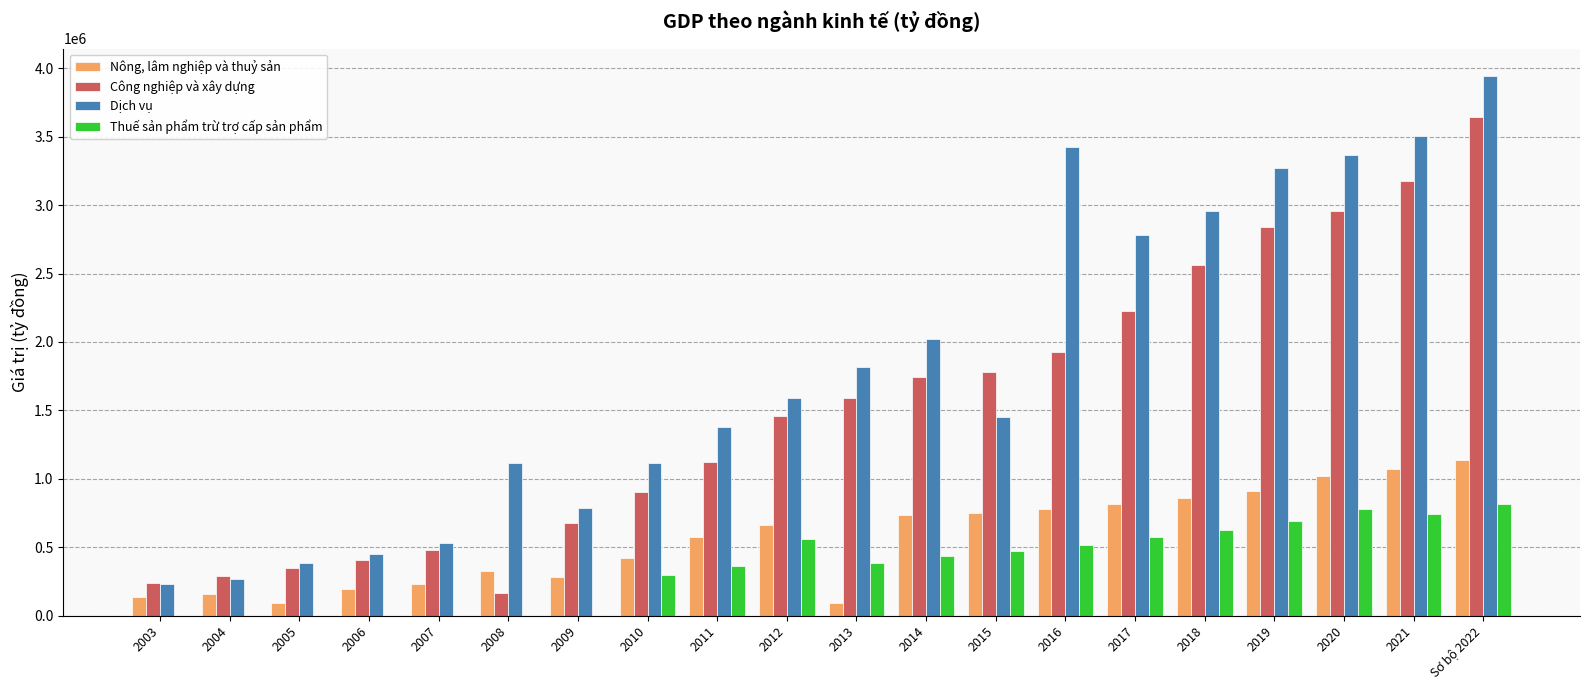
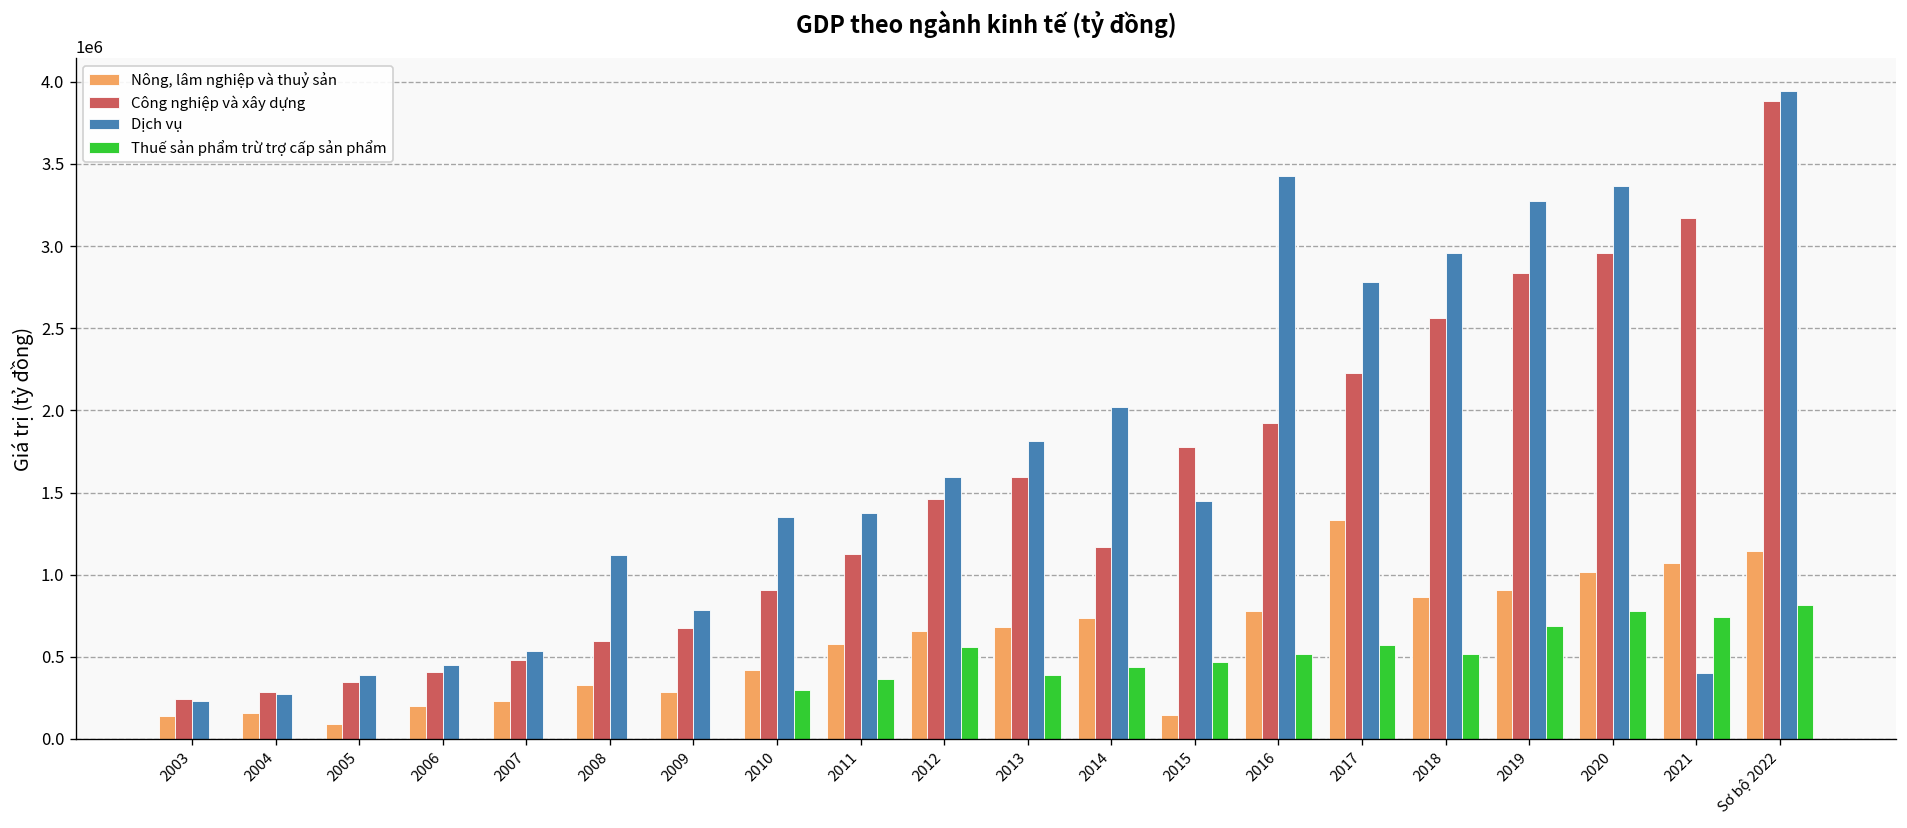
  {
    "Nông, lâm nghiệp và thuỷ sản": {
      "2003": 140000,
      "2004": 160000,
      "2005": 90000,
      "2006": 200000,
      "2007": 230000,
      "2008": 330000,
      "2009": 290000,
      "2010": 420000,
      "2011": 580000,
      "2012": 660000,
-     "2013": 90000,
+     "2013": 680000,
      "2014": 730000,
-     "2015": 750000,
+     "2015": 150000,
      "2016": 780000,
-     "2017": 810000,
+     "2017": 1330000,
      "2018": 860000,
      "2019": 910000,
      "2020": 1020000,
      "2021": 1070000,
      "Sơ bộ 2022": 1140000
    },
    "Công nghiệp và xây dựng": {
      "2003": 240000,
      "2004": 290000,
      "2005": 350000,
      "2006": 410000,
      "2007": 480000,
-     "2008": 170000,
+     "2008": 600000,
      "2009": 680000,
      "2010": 900000,
      "2011": 1130000,
      "2012": 1460000,
      "2013": 1590000,
-     "2014": 1740000,
+     "2014": 1170000,
      "2015": 1780000,
      "2016": 1920000,
      "2017": 2230000,
      "2018": 2560000,
      "2019": 2840000,
      "2020": 2960000,
      "2021": 3170000,
-     "Sơ bộ 2022": 3650000
+     "Sơ bộ 2022": 3880000
    },
    "Dịch vụ": {
      "2003": 230000,
      "2004": 270000,
      "2005": 390000,
      "2006": 450000,
      "2007": 530000,
      "2008": 1120000,
      "2009": 790000,
-     "2010": 1110000,
+     "2010": 1350000,
      "2011": 1380000,
      "2012": 1590000,
      "2013": 1810000,
      "2014": 2020000,
      "2015": 1450000,
      "2016": 3430000,
      "2017": 2780000,
      "2018": 2960000,
      "2019": 3270000,
      "2020": 3370000,
-     "2021": 3500000,
+     "2021": 400000,
      "Sơ bộ 2022": 3950000
    },
    "Thuế sản phẩm trừ trợ cấp sản phẩm": {
      "2003": 0,
      "2004": 0,
      "2005": 0,
      "2006": 0,
      "2007": 0,
      "2008": 0,
      "2009": 0,
      "2010": 300000,
      "2011": 360000,
      "2012": 560000,
      "2013": 390000,
      "2014": 440000,
      "2015": 470000,
      "2016": 520000,
      "2017": 570000,
-     "2018": 630000,
+     "2018": 520000,
      "2019": 690000,
      "2020": 780000,
      "2021": 740000,
      "Sơ bộ 2022": 820000
    }
  }
